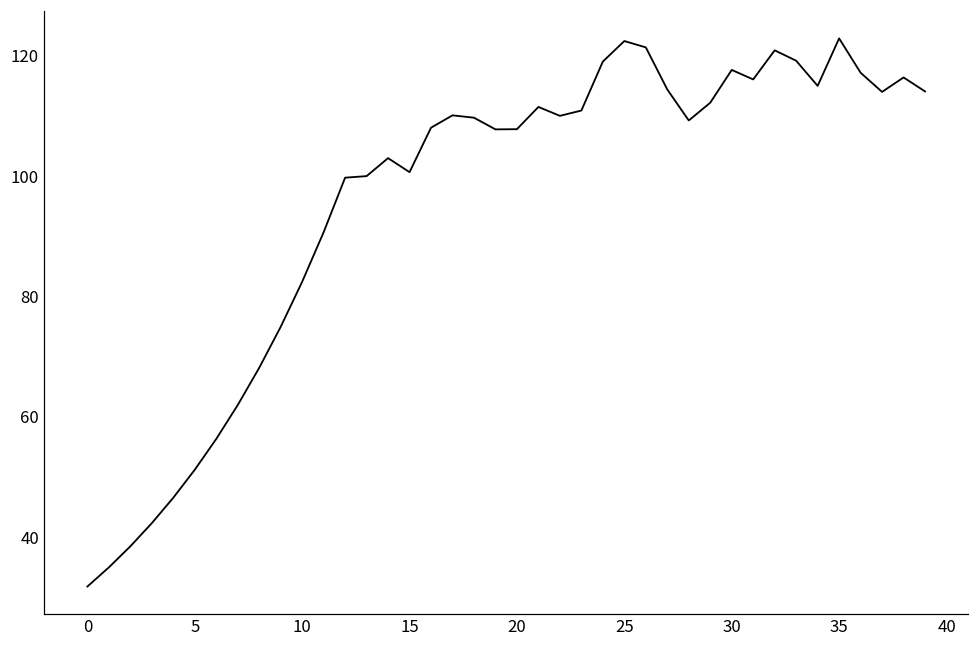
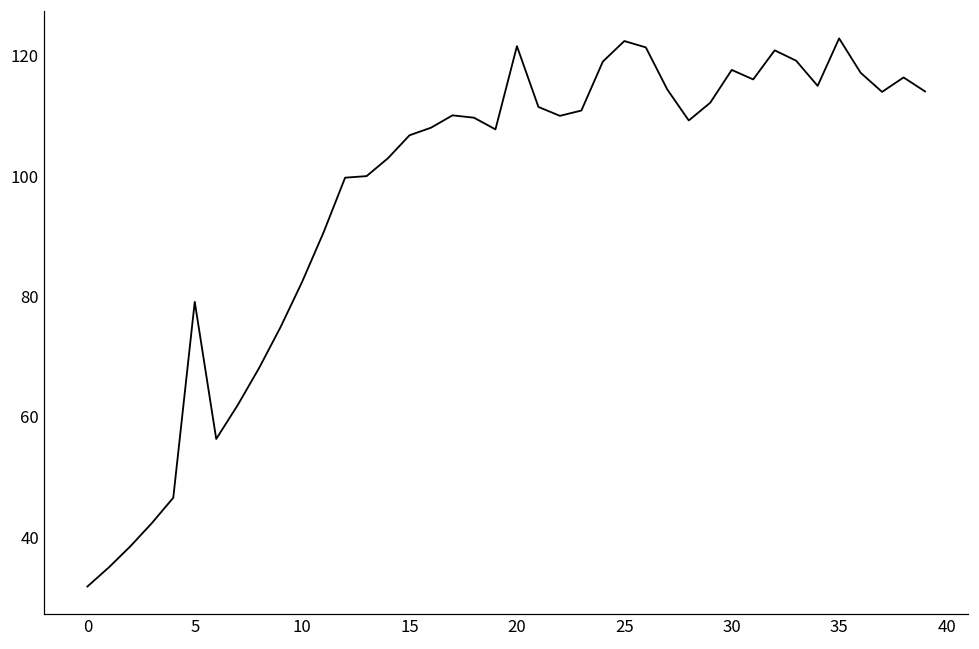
  {
    "0": 32,
-   "5": 51,
+   "5": 79,
    "10": 82,
-   "15": 101,
-   "20": 108,
+   "15": 107,
+   "20": 122,
    "25": 122,
    "30": 118,
    "35": 123
  }
